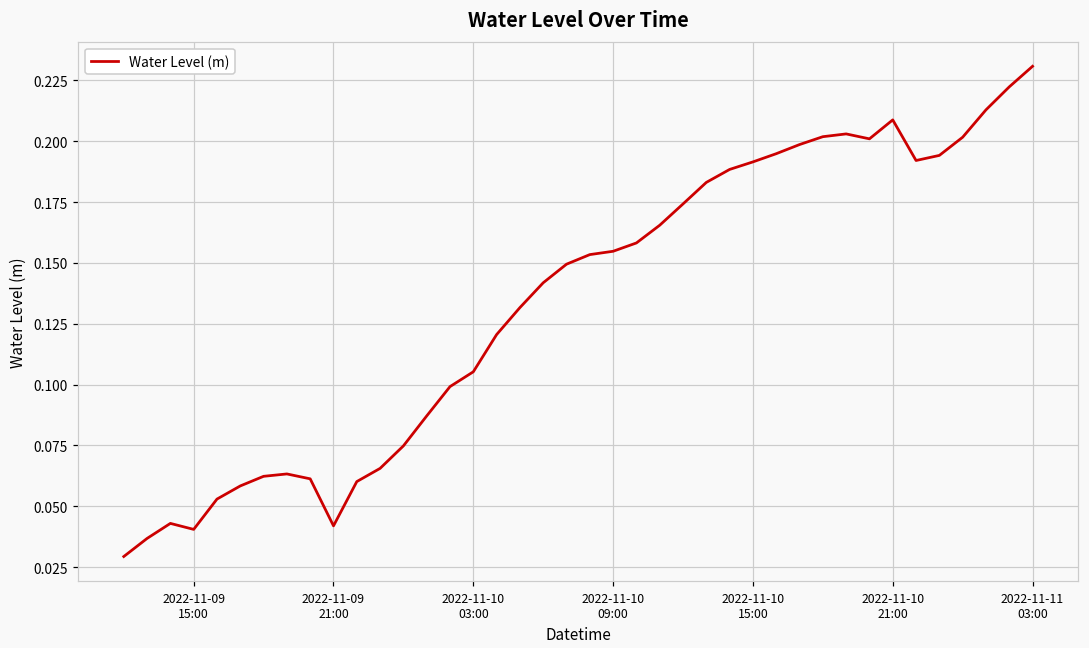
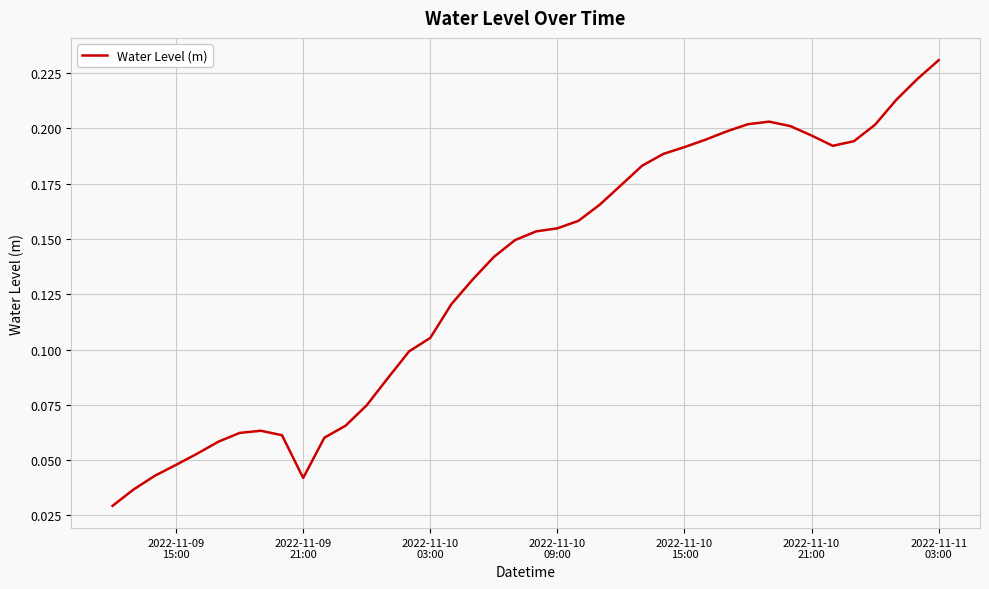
  {
-   "2022-11-09 15:00": 0.040,
+   "2022-11-09 15:00": 0.048,
    "2022-11-09 21:00": 0.042,
    "2022-11-10 03:00": 0.105,
    "2022-11-10 09:00": 0.155,
    "2022-11-10 15:00": 0.192,
-   "2022-11-10 21:00": 0.209,
+   "2022-11-10 21:00": 0.197,
    "2022-11-11 03:00": 0.231
  }
